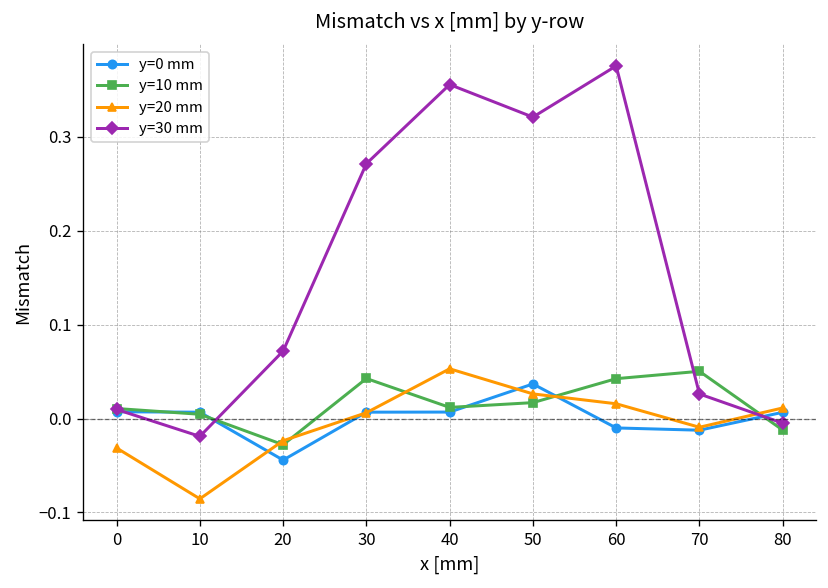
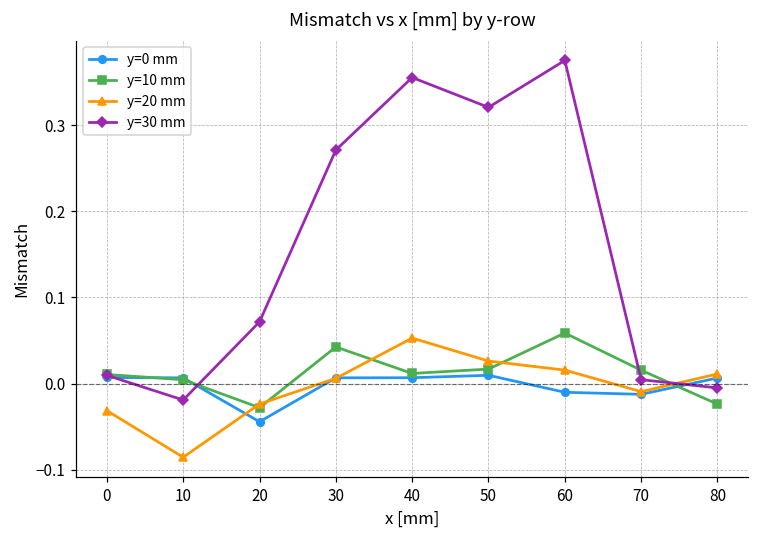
  {
    "y=0 mm": {
      "20": -0.04,
      "40": 0.01,
-     "50": 0.04,
+     "50": 0.01,
      "60": -0.01,
      "80": 0.01
    },
    "y=10 mm": {
      "20": -0.03,
      "30": 0.04,
      "40": 0.01,
      "50": 0.02,
-     "60": 0.04,
-     "70": 0.05,
-     "80": -0.01
+     "60": 0.06,
+     "70": 0.02,
+     "80": -0.02
    },
    "y=20 mm": {
      "0": -0.03,
      "10": -0.09,
      "20": -0.02,
      "40": 0.05,
      "50": 0.03,
      "60": 0.02,
      "80": 0.01
    },
    "y=30 mm": {
      "10": -0.02,
      "20": 0.07,
      "30": 0.27,
      "40": 0.36,
      "50": 0.32,
      "60": 0.38,
-     "70": 0.03,
+     "70": 0.00,
      "80": 0.00
    }
  }
